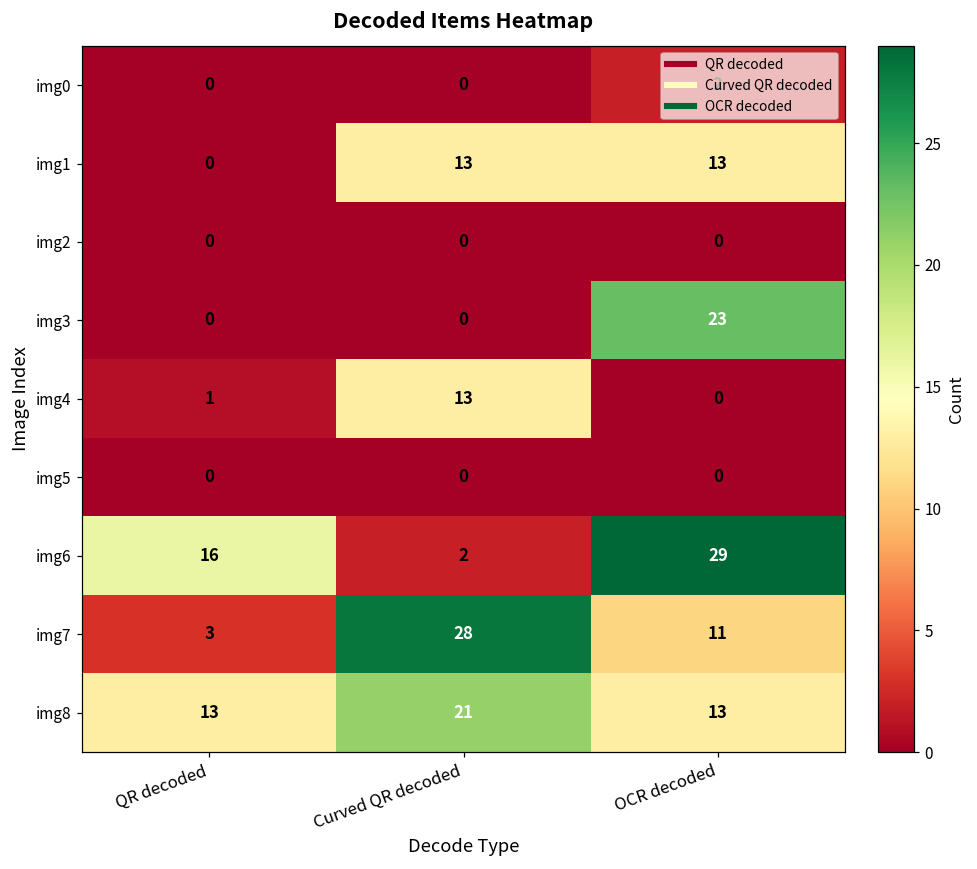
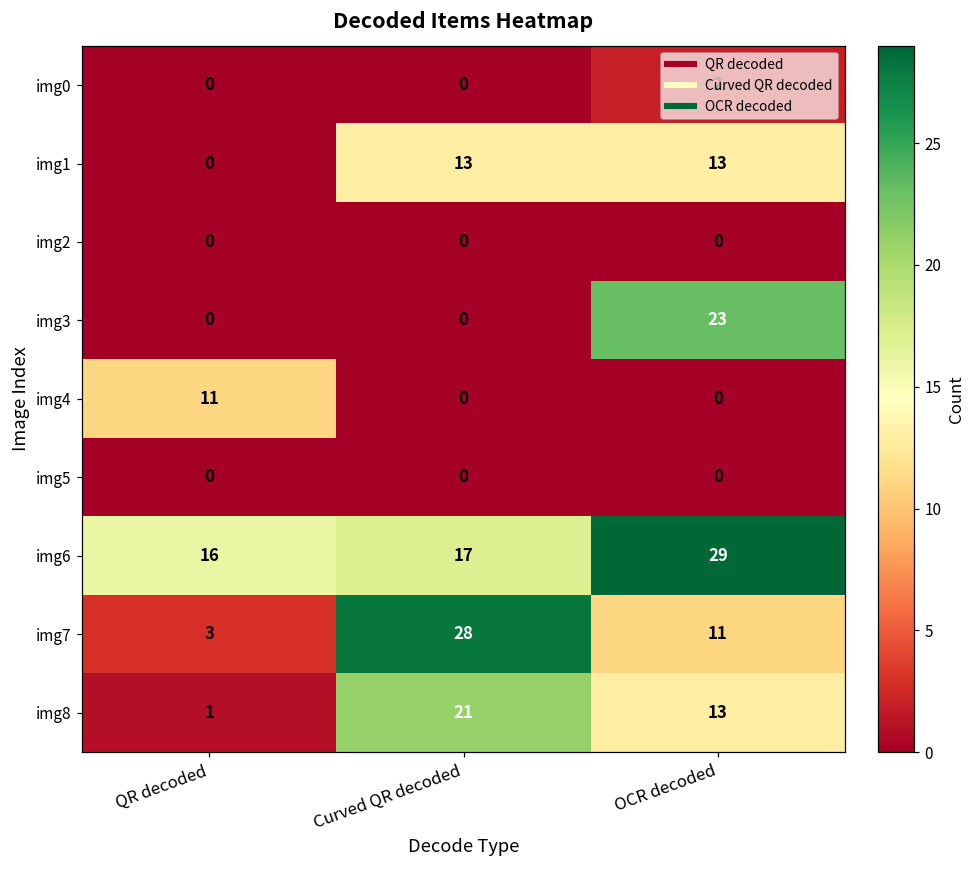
  {
    "img0": {
      "QR decoded": 0,
      "Curved QR decoded": 0
    },
    "img1": {
      "QR decoded": 0,
      "Curved QR decoded": 13,
      "OCR decoded": 13
    },
    "img2": {
      "QR decoded": 0,
      "Curved QR decoded": 0,
      "OCR decoded": 0
    },
    "img3": {
      "QR decoded": 0,
      "Curved QR decoded": 0,
      "OCR decoded": 23
    },
    "img4": {
-     "QR decoded": 1,
-     "Curved QR decoded": 13,
+     "QR decoded": 11,
+     "Curved QR decoded": 0,
      "OCR decoded": 0
    },
    "img5": {
      "QR decoded": 0,
      "Curved QR decoded": 0,
      "OCR decoded": 0
    },
    "img6": {
      "QR decoded": 16,
-     "Curved QR decoded": 2,
+     "Curved QR decoded": 17,
      "OCR decoded": 29
    },
    "img7": {
      "QR decoded": 3,
      "Curved QR decoded": 28,
      "OCR decoded": 11
    },
    "img8": {
-     "QR decoded": 13,
+     "QR decoded": 1,
      "Curved QR decoded": 21,
      "OCR decoded": 13
    }
  }
